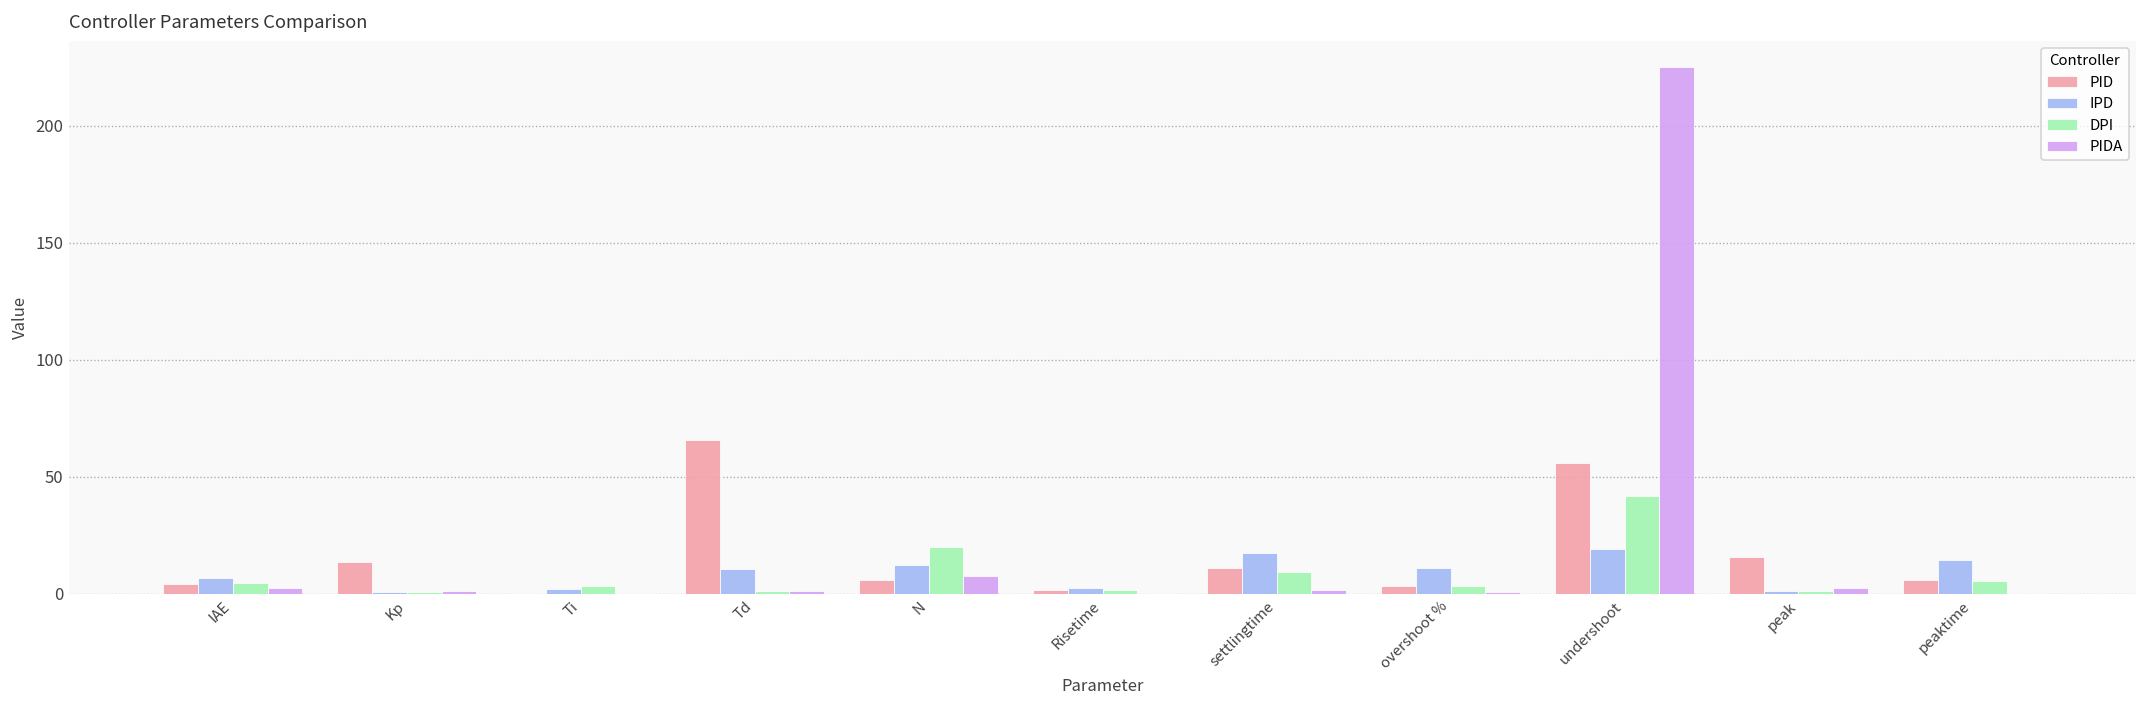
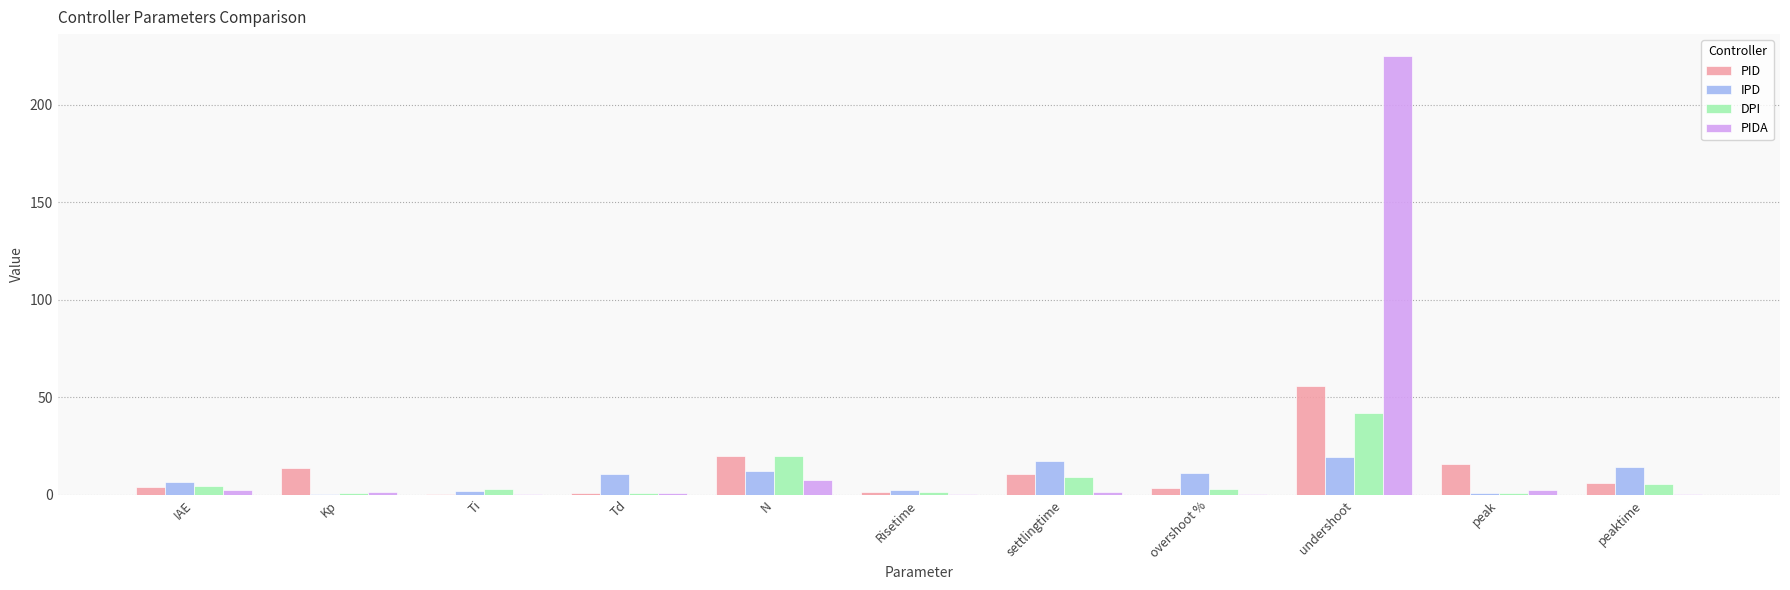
  {
    "PID": {
      "IAE": 4,
      "Kp": 14,
-     "Td": 66,
-     "N": 6,
+     "Td": 1,
+     "N": 20,
      "Risetime": 1,
      "settlingtime": 11,
      "overshoot %": 3,
      "undershoot": 56,
      "peak": 16,
      "peaktime": 6
    },
    "DPI": {
      "IAE": 5,
      "Ti": 3,
      "N": 20,
      "Risetime": 2,
      "settlingtime": 9,
      "overshoot %": 3,
      "undershoot": 42,
      "peaktime": 6
    }
  }
